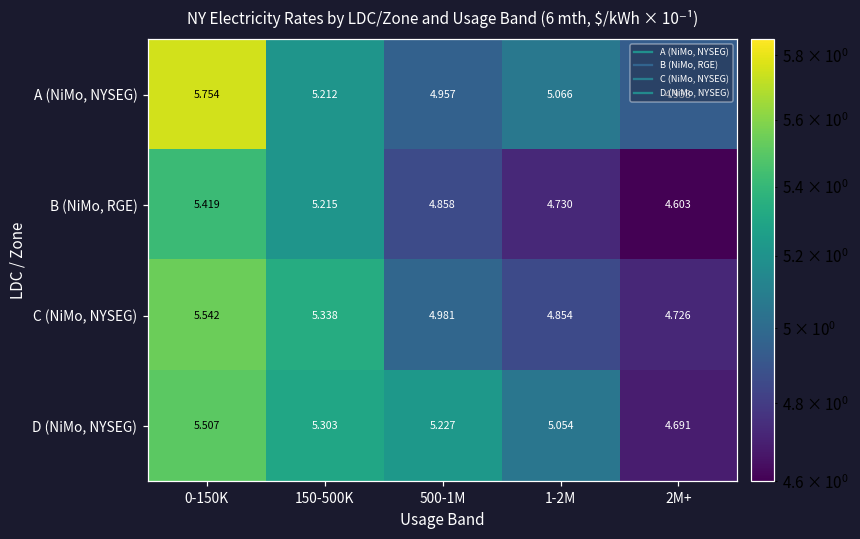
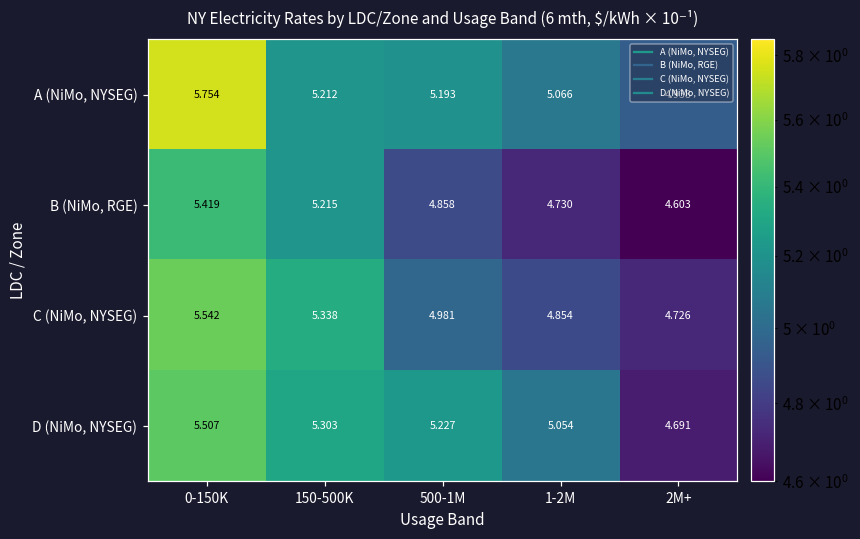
  {
    "A (NiMo, NYSEG)": {
      "0-150K": 5.754,
      "150-500K": 5.212,
-     "500-1M": 4.957,
+     "500-1M": 5.193,
      "1-2M": 5.066
    },
    "B (NiMo, RGE)": {
      "0-150K": 5.419,
      "150-500K": 5.215,
      "500-1M": 4.858,
      "1-2M": 4.730,
      "2M+": 4.603
    },
    "C (NiMo, NYSEG)": {
      "0-150K": 5.542,
      "150-500K": 5.338,
      "500-1M": 4.981,
      "1-2M": 4.854,
      "2M+": 4.726
    },
    "D (NiMo, NYSEG)": {
      "0-150K": 5.507,
      "150-500K": 5.303,
      "500-1M": 5.227,
      "1-2M": 5.054,
      "2M+": 4.691
    }
  }
